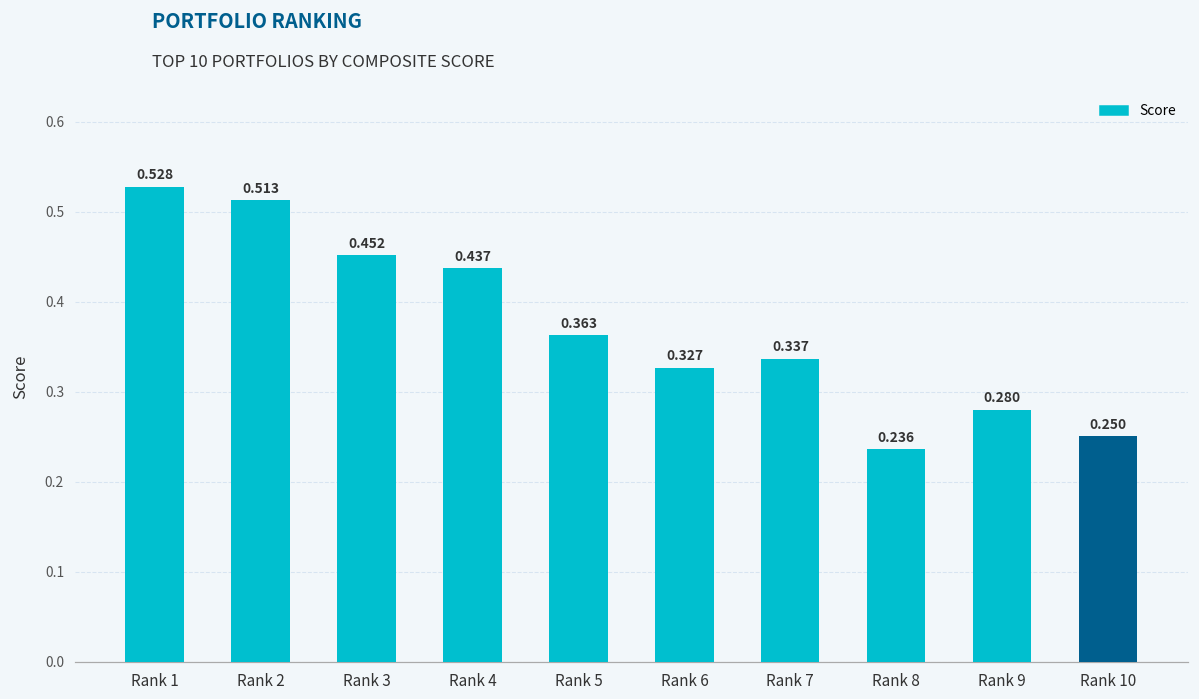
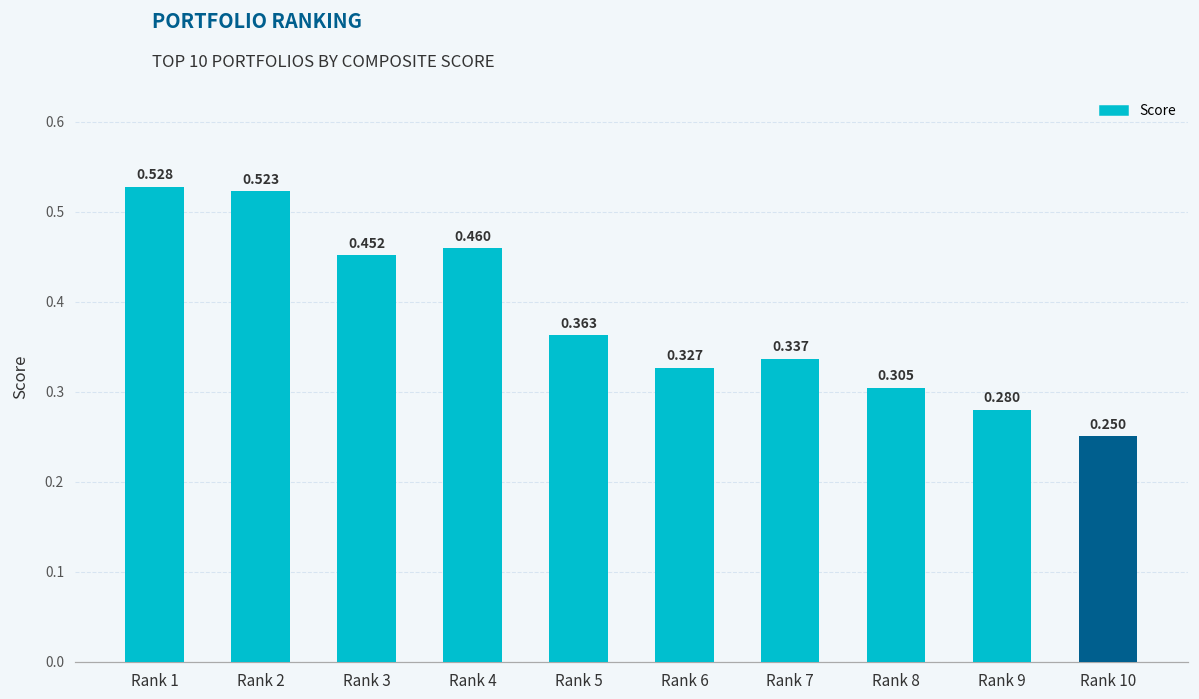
  {
    "Rank 1": 0.528,
-   "Rank 2": 0.513,
+   "Rank 2": 0.523,
    "Rank 3": 0.452,
-   "Rank 4": 0.437,
+   "Rank 4": 0.460,
    "Rank 5": 0.363,
    "Rank 6": 0.327,
    "Rank 7": 0.337,
-   "Rank 8": 0.236,
+   "Rank 8": 0.305,
    "Rank 9": 0.280,
    "Rank 10": 0.250
  }
